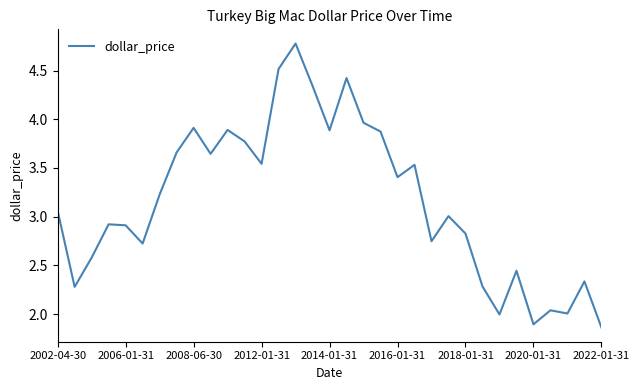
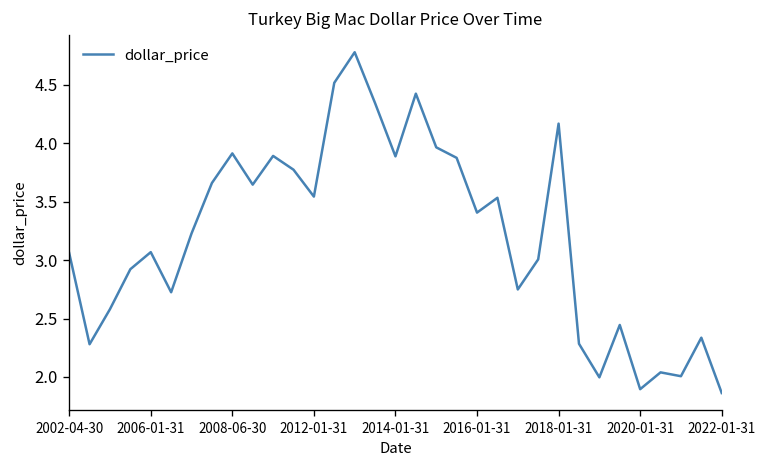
  {
    "2002-04-30": 3.1,
-   "2006-01-31": 2.9,
+   "2006-01-31": 3.1,
    "2008-06-30": 3.9,
    "2012-01-31": 3.5,
    "2014-01-31": 3.9,
    "2016-01-31": 3.4,
-   "2018-01-31": 2.8,
+   "2018-01-31": 4.2,
    "2020-01-31": 1.9,
    "2022-01-31": 1.9
  }
